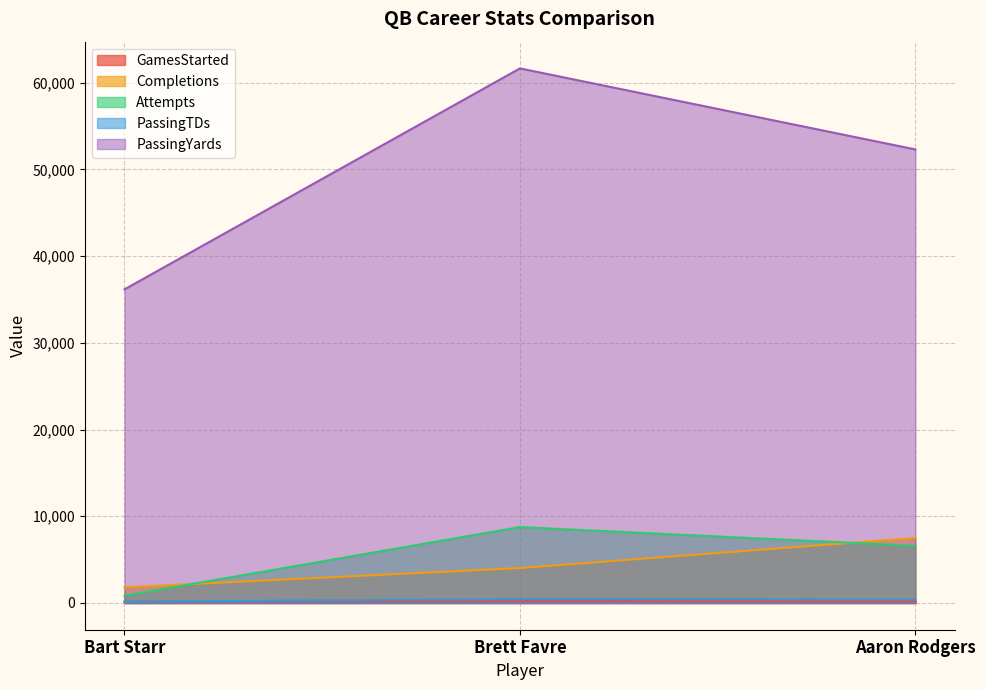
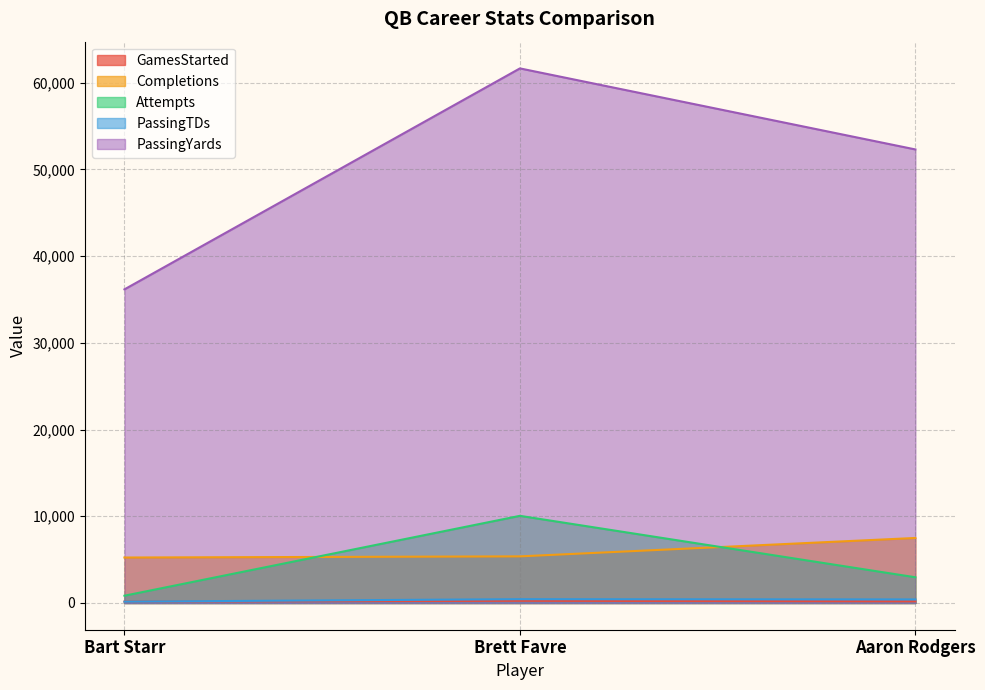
  {
    "Completions": {
-     "Bart Starr": "2,000",
-     "Brett Favre": "4,000",
+     "Bart Starr": "5,000",
+     "Brett Favre": "5,000",
      "Aaron Rodgers": "7,000"
    },
    "Attempts": {
      "Bart Starr": "1,000",
-     "Brett Favre": "9,000",
-     "Aaron Rodgers": "7,000"
+     "Brett Favre": "10,000",
+     "Aaron Rodgers": "3,000"
    },
    "PassingYards": {
      "Bart Starr": "36,000",
      "Brett Favre": "62,000",
      "Aaron Rodgers": "52,000"
    }
  }
